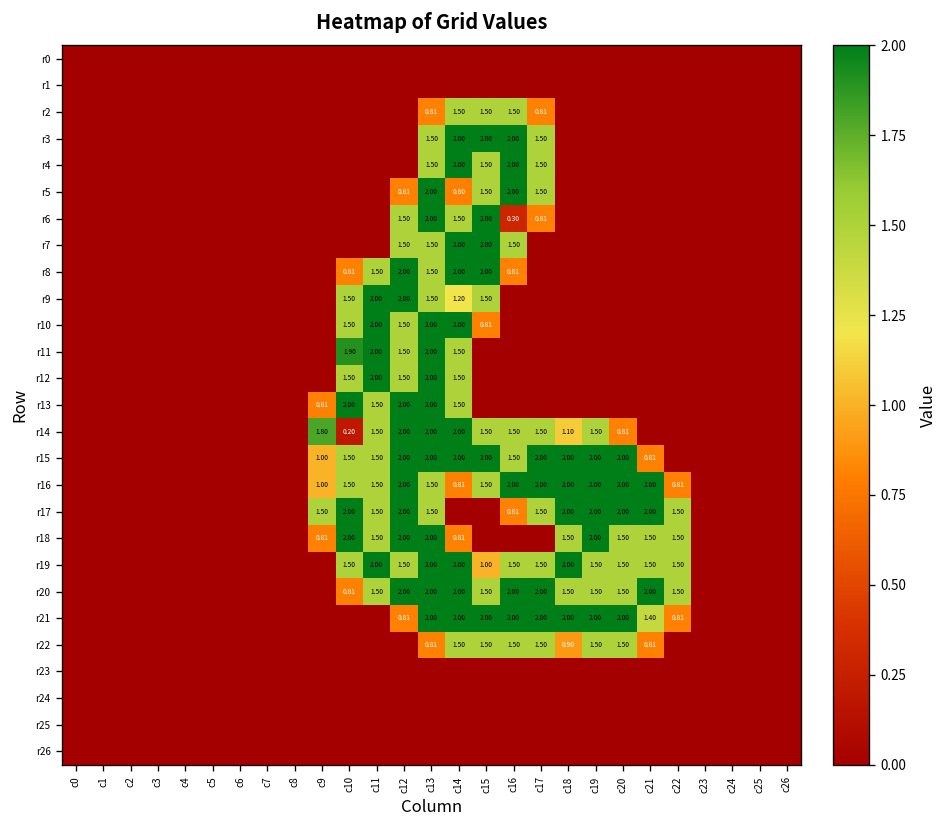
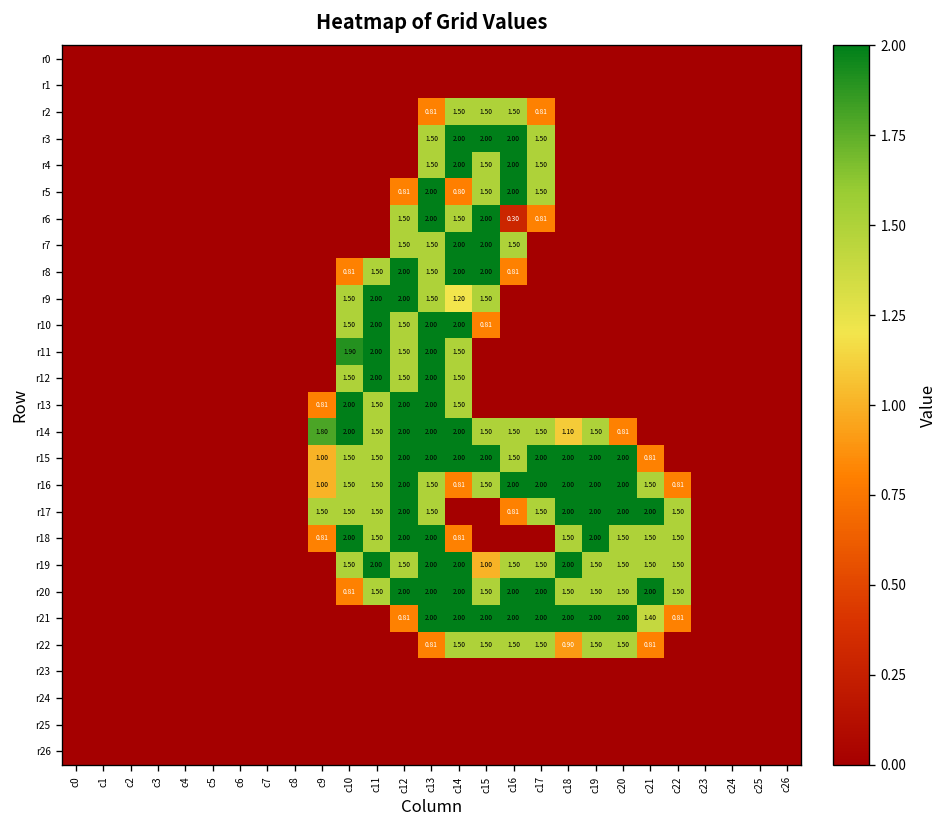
  {
    "r2": {
      "c13": 0.81,
      "c14": 1.50,
      "c15": 1.50,
      "c16": 1.50,
      "c17": 0.81
    },
    "r3": {
      "c13": 1.50,
      "c14": 2.00,
      "c15": 2.00,
      "c16": 2.00,
      "c17": 1.50
    },
    "r4": {
      "c13": 1.50,
      "c14": 2.00,
      "c15": 1.50,
      "c16": 2.00,
      "c17": 1.50
    },
    "r5": {
      "c12": 0.81,
      "c13": 2.00,
      "c14": 0.80,
      "c15": 1.50,
      "c16": 2.00,
      "c17": 1.50
    },
    "r6": {
      "c12": 1.50,
      "c13": 2.00,
      "c14": 1.50,
      "c15": 2.00,
      "c16": 0.30,
      "c17": 0.81
    },
    "r7": {
      "c12": 1.50,
      "c13": 1.50,
      "c14": 2.00,
      "c15": 2.00,
      "c16": 1.50
    },
    "r8": {
      "c10": 0.81,
      "c11": 1.50,
      "c12": 2.00,
      "c13": 1.50,
      "c14": 2.00,
      "c15": 2.00,
      "c16": 0.81
    },
    "r9": {
      "c10": 1.50,
      "c11": 2.00,
      "c12": 2.00,
      "c13": 1.50,
      "c14": 1.20,
      "c15": 1.50
    },
    "r10": {
      "c10": 1.50,
      "c11": 2.00,
      "c12": 1.50,
      "c13": 2.00,
      "c14": 2.00,
      "c15": 0.81
    },
    "r11": {
      "c10": 1.90,
      "c11": 2.00,
      "c12": 1.50,
      "c13": 2.00,
      "c14": 1.50
    },
    "r12": {
      "c10": 1.50,
      "c11": 2.00,
      "c12": 1.50,
      "c13": 2.00,
      "c14": 1.50
    },
    "r13": {
      "c9": 0.81,
      "c10": 2.00,
      "c11": 1.50,
      "c12": 2.00,
      "c13": 2.00,
      "c14": 1.50
    },
    "r14": {
      "c9": 1.80,
-     "c10": 0.20,
+     "c10": 2.00,
      "c11": 1.50,
      "c12": 2.00,
      "c13": 2.00,
      "c14": 2.00,
      "c15": 1.50,
      "c16": 1.50,
      "c17": 1.50,
      "c18": 1.10,
      "c19": 1.50,
      "c20": 0.81
    },
    "r15": {
      "c9": 1.00,
      "c10": 1.50,
      "c11": 1.50,
      "c12": 2.00,
      "c13": 2.00,
      "c14": 2.00,
      "c15": 2.00,
      "c16": 1.50,
      "c17": 2.00,
      "c18": 2.00,
      "c19": 2.00,
      "c20": 2.00,
      "c21": 0.81
    },
    "r16": {
      "c9": 1.00,
      "c10": 1.50,
      "c11": 1.50,
      "c12": 2.00,
      "c13": 1.50,
      "c14": 0.81,
      "c15": 1.50,
      "c16": 2.00,
      "c17": 2.00,
      "c18": 2.00,
      "c19": 2.00,
      "c20": 2.00,
-     "c21": 2.00,
+     "c21": 1.50,
      "c22": 0.81
    },
    "r17": {
      "c9": 1.50,
-     "c10": 2.00,
+     "c10": 1.50,
      "c11": 1.50,
      "c12": 2.00,
      "c13": 1.50,
      "c16": 0.81,
      "c17": 1.50,
      "c18": 2.00,
      "c19": 2.00,
      "c20": 2.00,
      "c21": 2.00,
      "c22": 1.50
    },
    "r18": {
      "c9": 0.81,
      "c10": 2.00,
      "c11": 1.50,
      "c12": 2.00,
      "c13": 2.00,
      "c14": 0.81,
      "c18": 1.50,
      "c19": 2.00,
      "c20": 1.50,
      "c21": 1.50,
      "c22": 1.50
    },
    "r19": {
      "c10": 1.50,
      "c11": 2.00,
      "c12": 1.50,
      "c13": 2.00,
      "c14": 2.00,
      "c15": 1.00,
      "c16": 1.50,
      "c17": 1.50,
      "c18": 2.00,
      "c19": 1.50,
      "c20": 1.50,
      "c21": 1.50,
      "c22": 1.50
    },
    "r20": {
      "c10": 0.81,
      "c11": 1.50,
      "c12": 2.00,
      "c13": 2.00,
      "c14": 2.00,
      "c15": 1.50,
      "c16": 2.00,
      "c17": 2.00,
      "c18": 1.50,
      "c19": 1.50,
      "c20": 1.50,
      "c21": 2.00,
      "c22": 1.50
    },
    "r21": {
      "c12": 0.81,
      "c13": 2.00,
      "c14": 2.00,
      "c15": 2.00,
      "c16": 2.00,
      "c17": 2.00,
      "c18": 2.00,
      "c19": 2.00,
      "c20": 2.00,
      "c21": 1.40,
      "c22": 0.81
    },
    "r22": {
      "c13": 0.81,
      "c14": 1.50,
      "c15": 1.50,
      "c16": 1.50,
      "c17": 1.50,
      "c18": 0.90,
      "c19": 1.50,
      "c20": 1.50,
      "c21": 0.81
    }
  }
